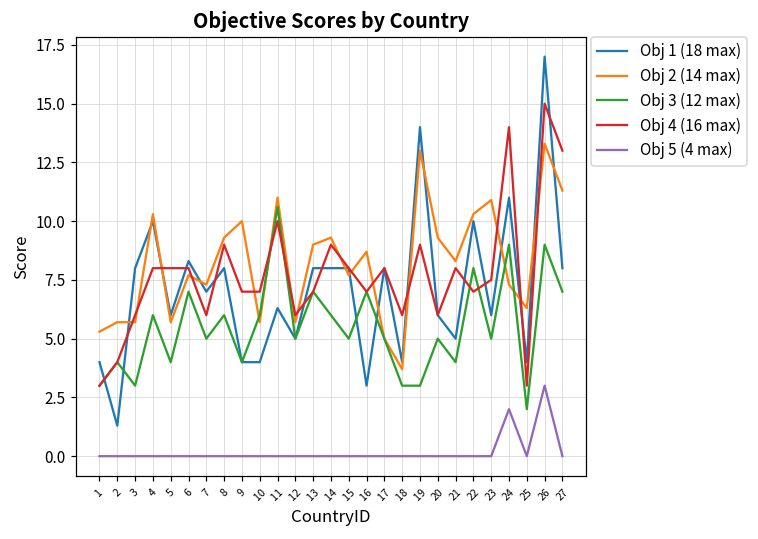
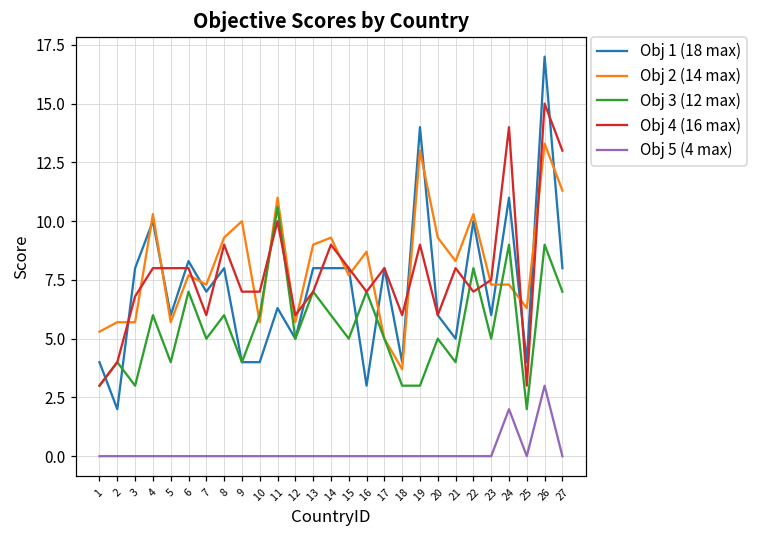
  {
    "Obj 1 (18 max)": {
      "1": 4.0,
-     "2": 1.3,
+     "2": 2.0,
      "3": 8.0,
      "4": 10.0,
      "5": 6.0,
      "6": 8.3,
      "7": 7.0,
      "8": 8.0,
      "10": 4.0,
      "11": 6.3,
      "13": 8.0,
      "14": 8.0,
      "16": 3.0,
      "18": 4.0,
      "19": 14.0,
      "21": 5.0,
      "22": 10.0,
      "23": 6.0,
      "24": 11.0,
      "25": 4.0,
      "26": 17.0,
      "27": 8.0
    },
    "Obj 2 (14 max)": {
      "1": 5.3,
      "2": 5.7,
      "3": 5.7,
      "4": 10.3,
      "5": 5.7,
      "6": 7.7,
      "7": 7.3,
      "8": 9.3,
      "9": 10.0,
      "10": 5.7,
      "11": 11.0,
      "12": 5.7,
      "13": 9.0,
      "14": 9.3,
      "15": 7.7,
      "16": 8.7,
      "18": 3.7,
      "19": 13.0,
      "20": 9.3,
      "21": 8.3,
      "22": 10.3,
-     "23": 10.9,
+     "23": 7.3,
      "24": 7.3,
      "25": 6.3,
      "26": 13.3,
      "27": 11.3
    },
    "Obj 3 (12 max)": {
      "3": 3.0,
      "4": 6.0,
      "5": 4.0,
      "6": 7.0,
      "7": 5.0,
      "8": 6.0,
      "10": 6.0,
      "11": 10.6,
      "14": 6.0,
      "15": 5.0,
      "18": 3.0,
      "19": 3.0,
      "20": 5.0,
      "21": 4.0,
      "22": 8.0,
      "23": 5.0,
      "24": 9.0,
      "25": 2.0,
      "26": 9.0,
      "27": 7.0
    },
    "Obj 4 (16 max)": {
-     "3": 6.0,
+     "3": 6.8,
      "4": 8.0,
      "5": 8.0,
      "6": 8.0,
      "7": 6.0,
      "8": 9.0,
      "9": 7.0,
      "10": 7.0,
      "11": 10.0,
      "12": 6.0,
      "14": 9.0,
      "18": 6.0,
      "19": 9.0,
      "21": 8.0,
      "22": 7.0,
      "23": 7.5,
      "24": 14.0,
      "25": 3.0,
      "26": 15.0,
      "27": 13.0
    },
    "Obj 5 (4 max)": {
      "1": 0.0,
      "2": 0.0,
      "3": 0.0,
      "4": 0.0,
      "5": 0.0,
      "6": 0.0,
      "7": 0.0,
      "8": 0.0,
      "9": 0.0,
      "10": 0.0,
      "11": 0.0,
      "12": 0.0,
      "13": 0.0,
      "14": 0.0,
      "15": 0.0,
      "16": 0.0,
      "17": 0.0,
      "18": 0.0,
      "19": 0.0,
      "20": 0.0,
      "21": 0.0,
      "22": 0.0,
      "23": 0.0,
      "24": 2.0,
      "25": 0.0,
      "26": 3.0,
      "27": 0.0
    }
  }
